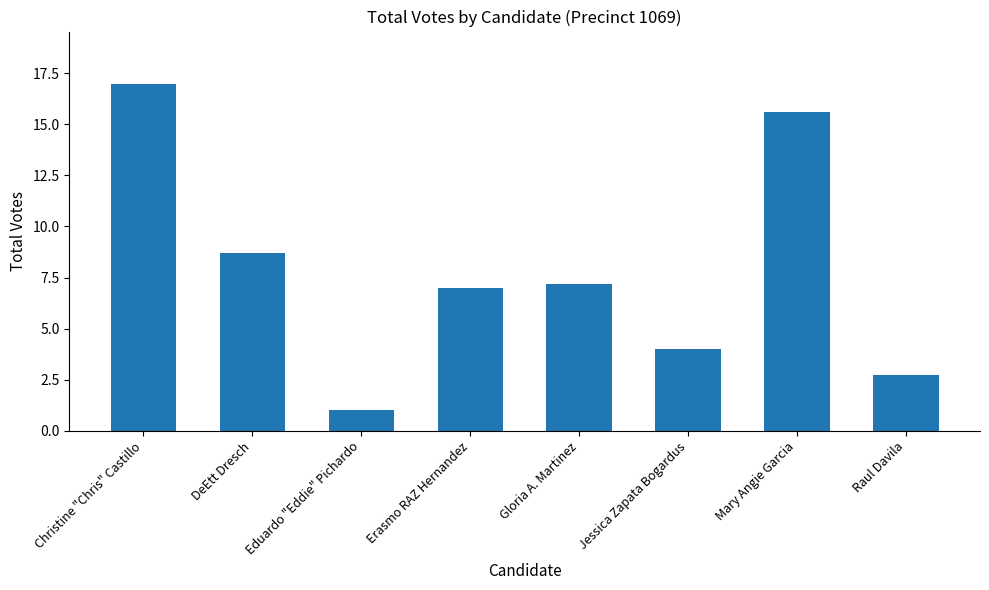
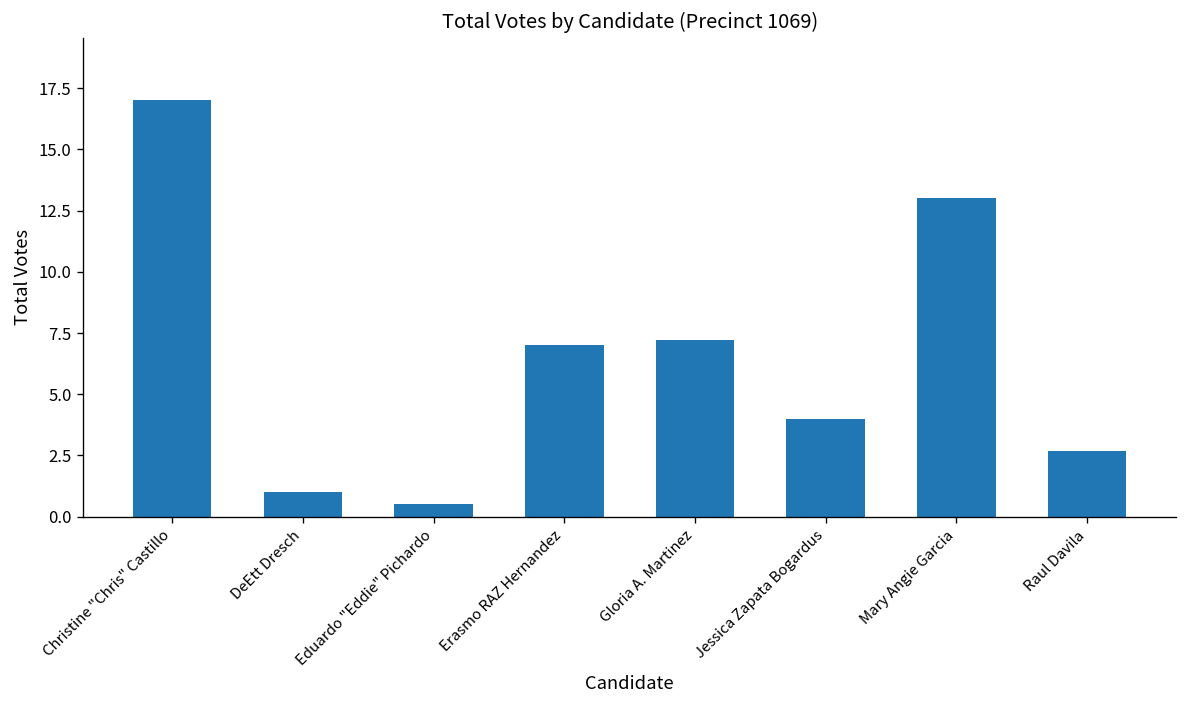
  {
    "Christine \"Chris\" Castillo": 17.0,
-   "DeEtt Dresch": 8.7,
-   "Eduardo \"Eddie\" Pichardo": 1.0,
+   "DeEtt Dresch": 1.0,
+   "Eduardo \"Eddie\" Pichardo": 0.5,
    "Erasmo RAZ Hernandez": 7.0,
    "Gloria A. Martinez": 7.2,
    "Jessica Zapata Bogardus": 4.0,
-   "Mary Angie Garcia": 15.6,
+   "Mary Angie Garcia": 13.0,
    "Raul Davila": 2.7
  }
